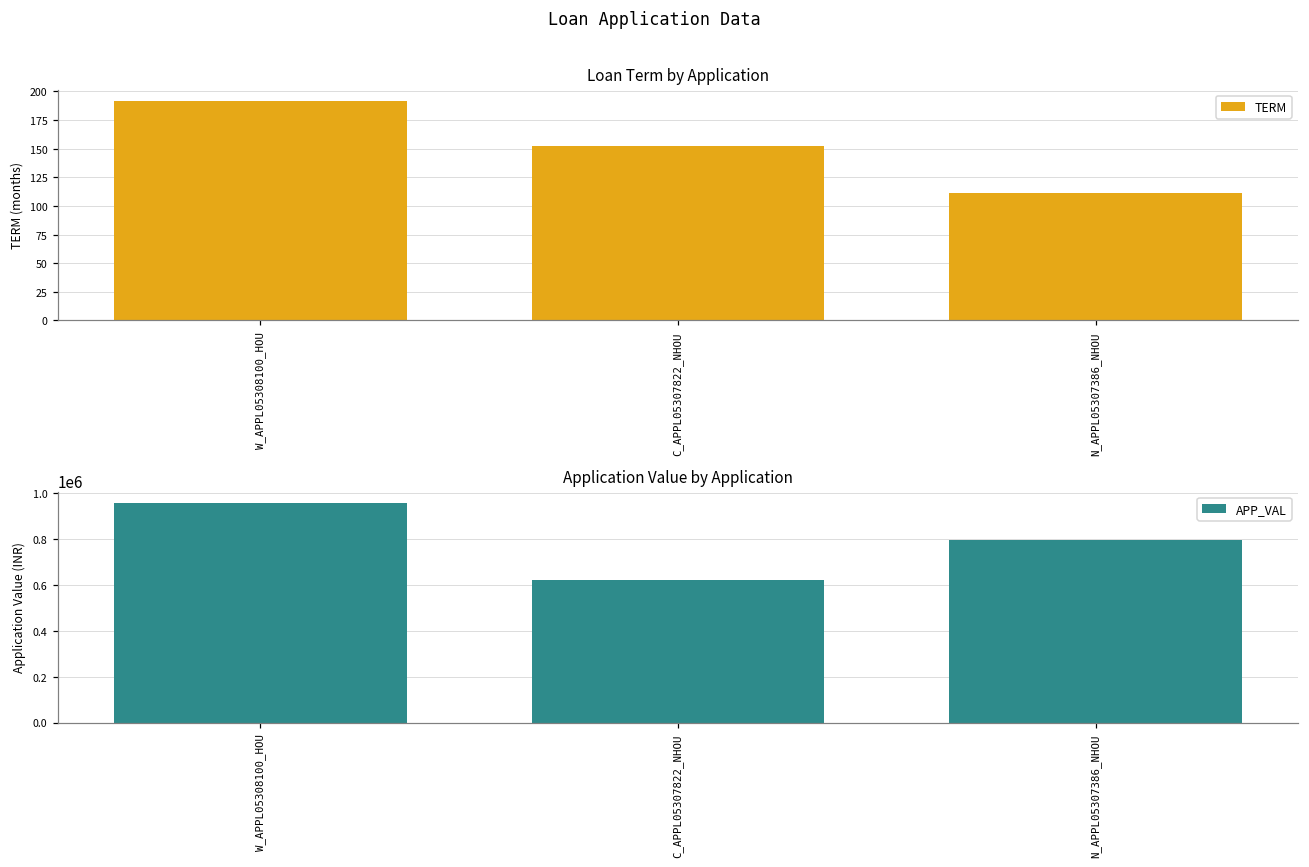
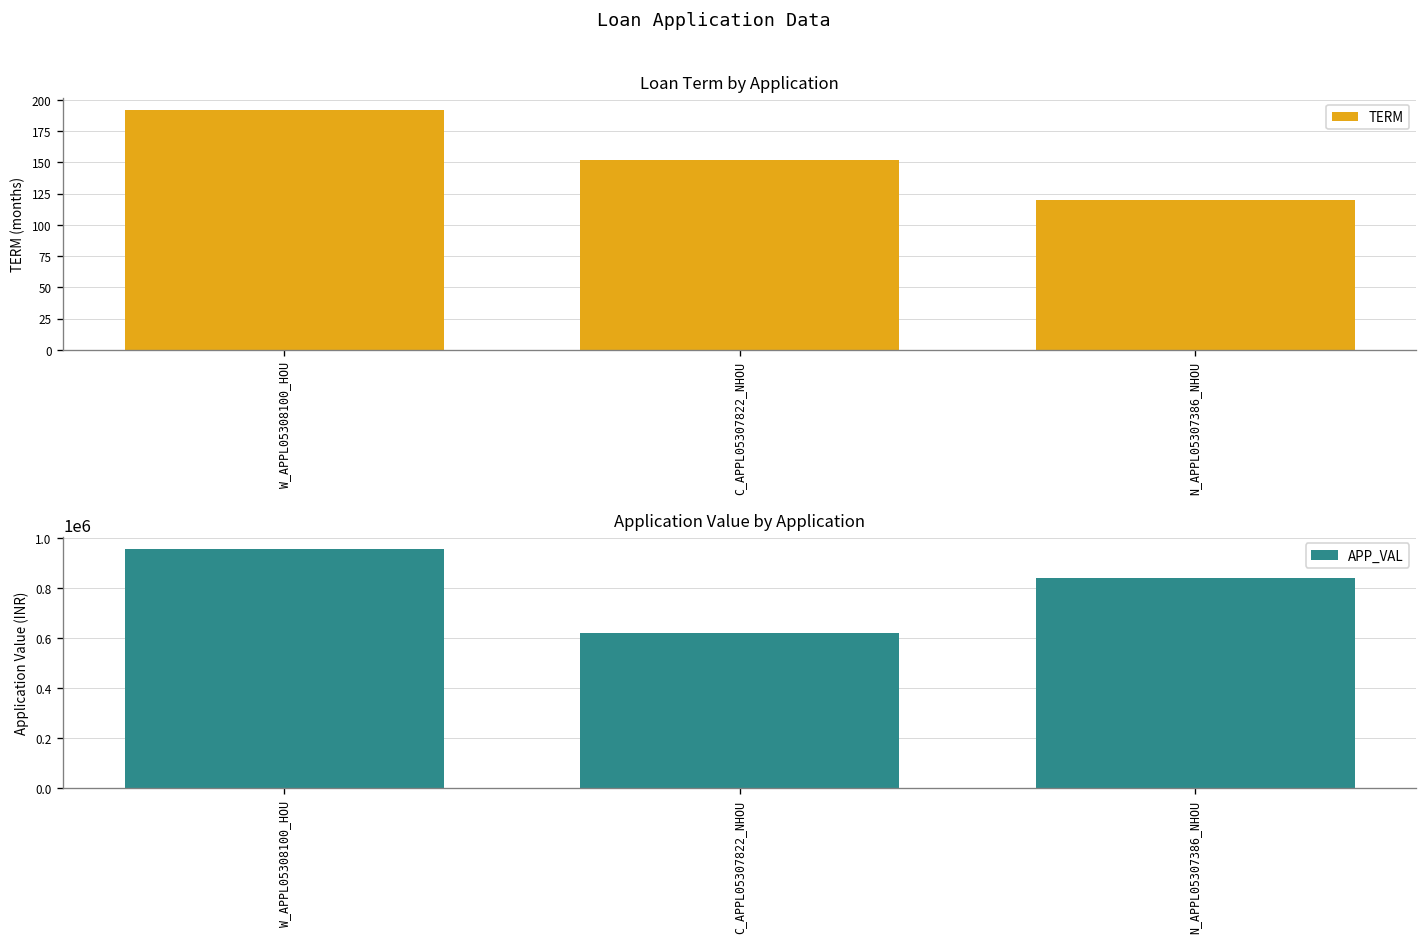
  {
    "Loan Term by Application": {
      "W_APPL05308100_HOU": 192,
      "C_APPL05307822_NHOU": 152,
-     "N_APPL05307386_NHOU": 111
+     "N_APPL05307386_NHOU": 120
    },
    "Application Value by Application": {
      "W_APPL05308100_HOU": 960000,
      "C_APPL05307822_NHOU": 620000,
-     "N_APPL05307386_NHOU": 800000
+     "N_APPL05307386_NHOU": 840000
    }
  }
